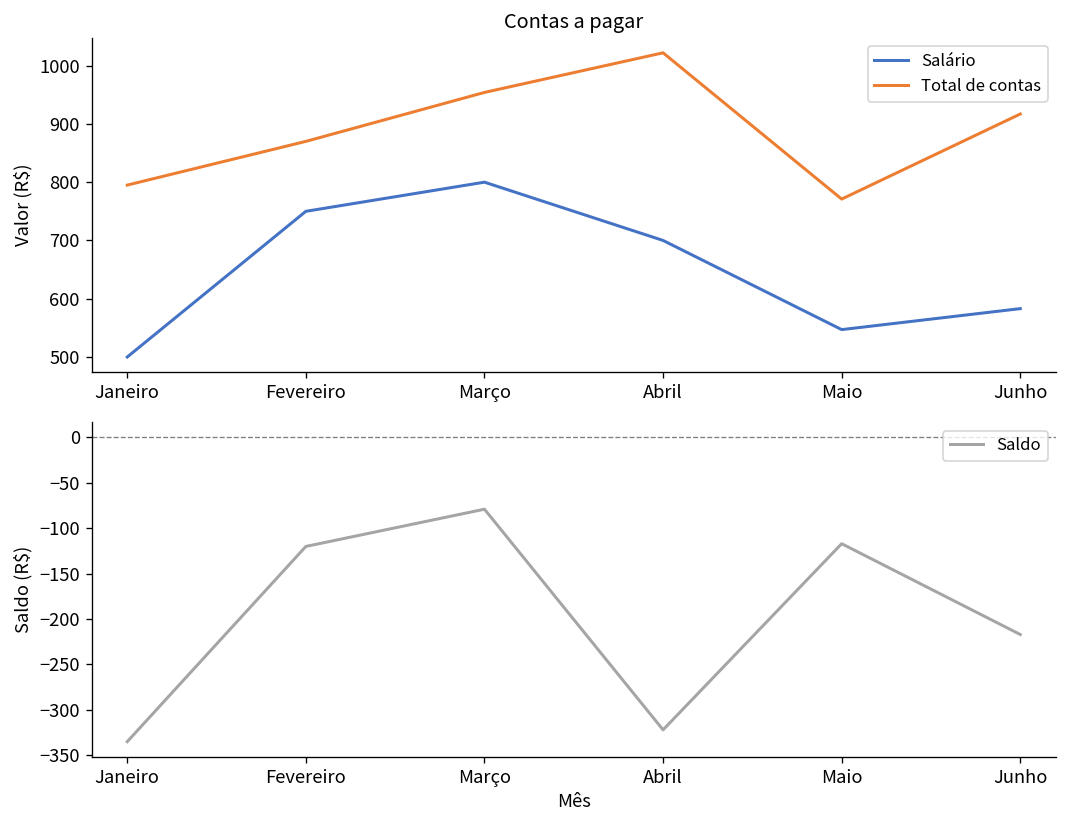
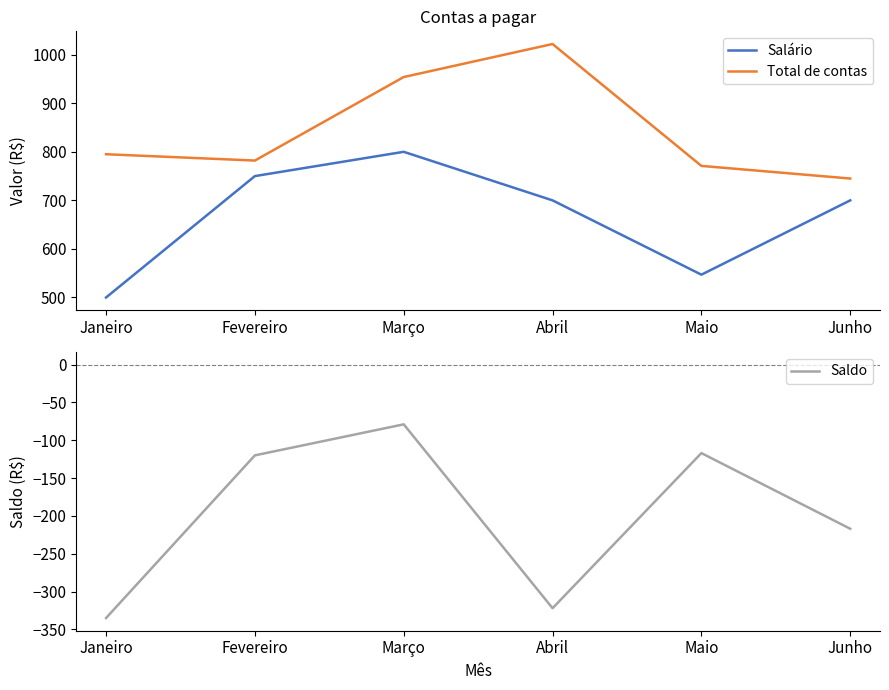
  {
    "Contas a pagar": {
      "Salário": {
        "Janeiro": 500,
        "Fevereiro": 750,
        "Março": 800,
        "Abril": 700,
        "Maio": 550,
-       "Junho": 580
+       "Junho": 700
      },
      "Total de contas": {
        "Janeiro": 800,
-       "Fevereiro": 870,
+       "Fevereiro": 780,
        "Março": 950,
        "Abril": 1020,
        "Maio": 770,
-       "Junho": 920
+       "Junho": 750
      }
    }
  }
